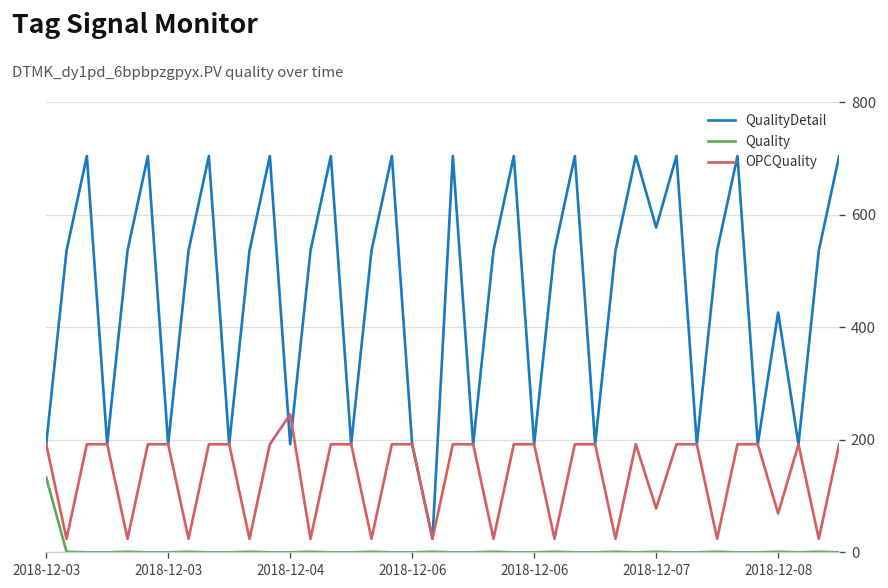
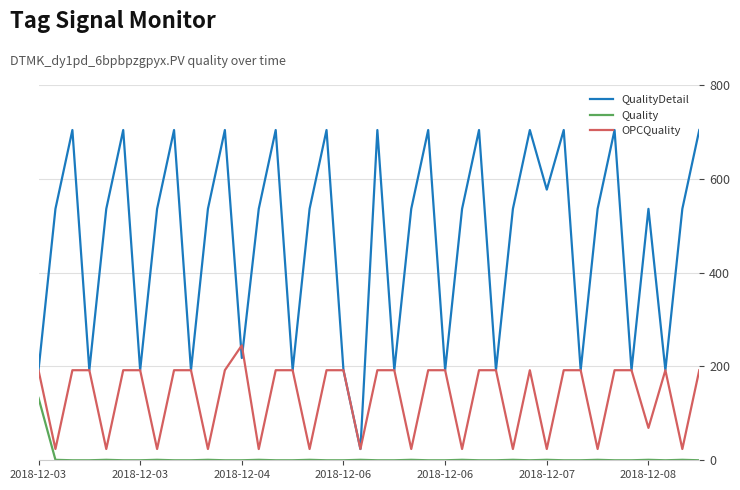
  {
    "QualityDetail": {
-     "2018-12-04": 190,
+     "2018-12-04": 220,
      "2018-12-07": 580,
-     "2018-12-08": 430
+     "2018-12-08": 540
    },
    "Quality": {
      "2018-12-04": 0,
      "2018-12-07": 0,
      "2018-12-08": 0
    },
    "OPCQuality": {
      "2018-12-04": 250,
-     "2018-12-07": 80,
+     "2018-12-07": 20,
      "2018-12-08": 70
    }
  }
